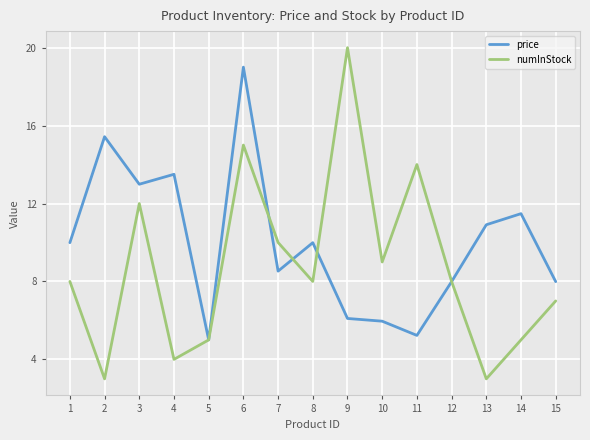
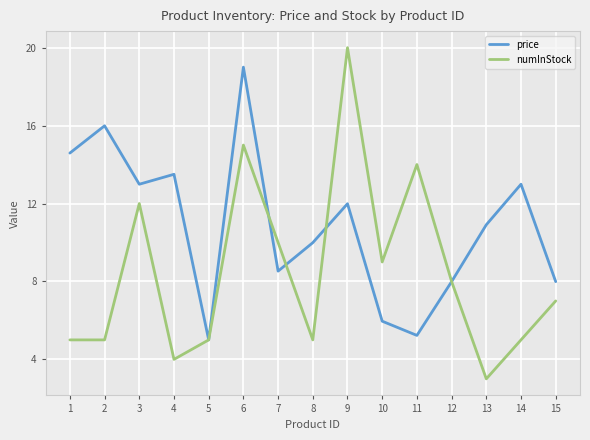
  {
    "price": {
-     "1": 10.0,
-     "2": 15.4,
+     "1": 14.6,
+     "2": 16.0,
      "3": 13.0,
      "4": 13.5,
      "6": 19.0,
      "7": 8.5,
      "8": 10.0,
-     "9": 6.1,
+     "9": 12.0,
      "10": 6.0,
      "11": 5.2,
      "13": 10.9,
-     "14": 11.5,
+     "14": 13.0,
      "15": 8.0
    },
    "numInStock": {
-     "1": 8,
-     "2": 3,
+     "1": 5,
+     "2": 5,
      "3": 12,
      "4": 4,
      "6": 15,
      "7": 10,
-     "8": 8,
+     "8": 5,
      "9": 20,
      "10": 9,
      "11": 14,
      "13": 3,
      "14": 5,
      "15": 7
    }
  }
